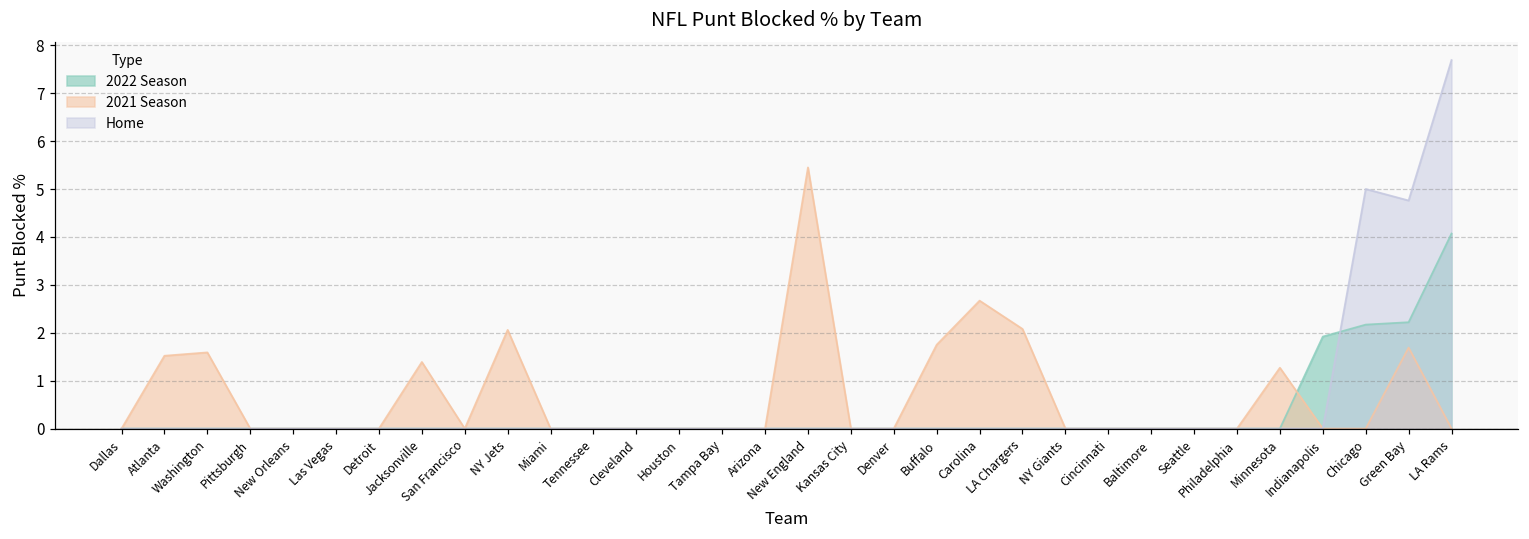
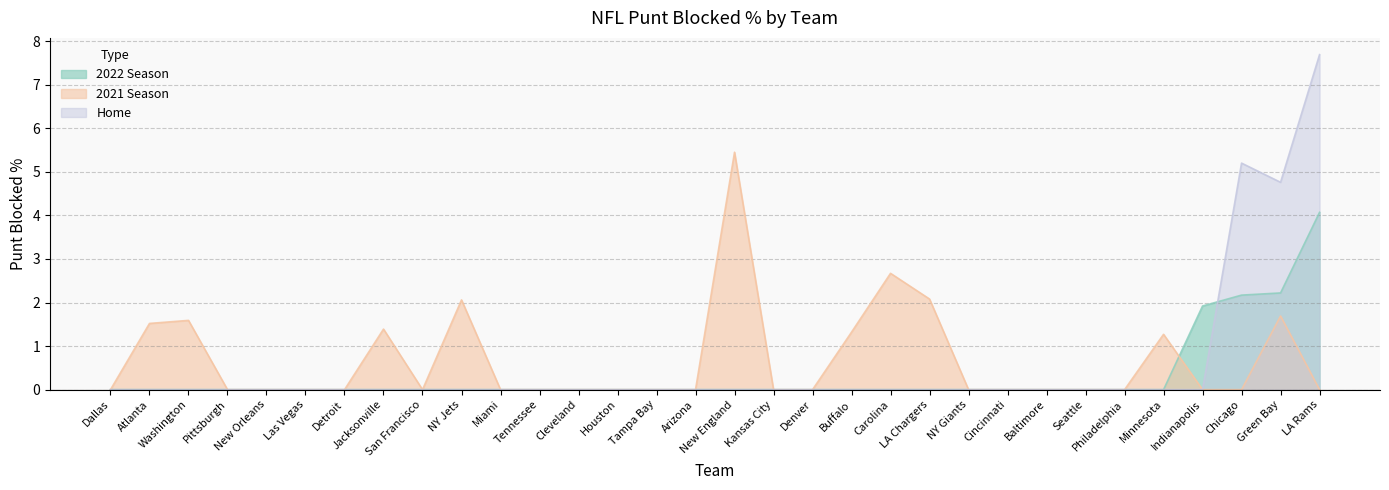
  {
    "2022 Season": {
      "Indianapolis": 1.9,
      "Chicago": 2.2,
      "Green Bay": 2.2,
      "LA Rams": 4.1
    },
    "2021 Season": {
      "Atlanta": 1.5,
      "Washington": 1.6,
      "Jacksonville": 1.4,
      "NY Jets": 2.1,
      "New England": 5.5,
-     "Buffalo": 1.8,
+     "Buffalo": 1.3,
      "Carolina": 2.7,
      "LA Chargers": 2.1,
      "Minnesota": 1.3,
      "Chicago": 0.0,
      "Green Bay": 1.7,
      "LA Rams": 0.0
    },
    "Home": {
-     "Chicago": 5.0,
+     "Chicago": 5.2,
      "Green Bay": 4.8,
      "LA Rams": 7.7
    }
  }
